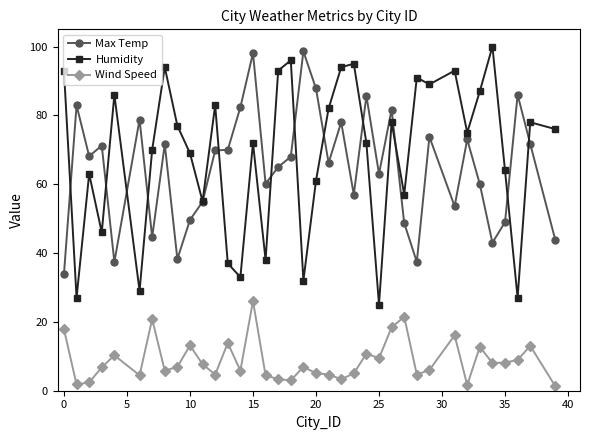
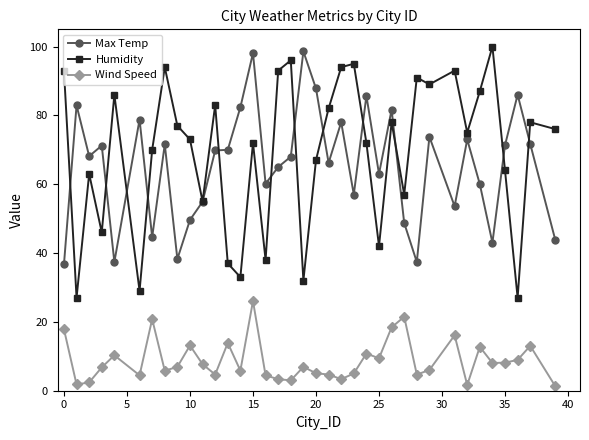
  {
    "Max Temp": {
-     "0": 34,
+     "0": 37,
      "10": 50,
      "15": 98,
      "20": 88,
      "25": 63,
-     "35": 49
+     "35": 71
    },
    "Humidity": {
-     "10": 69,
+     "10": 73,
      "15": 72,
-     "20": 61,
-     "25": 25,
+     "20": 67,
+     "25": 42,
      "35": 64
    },
    "Wind Speed": {
      "0": 18,
      "10": 13,
      "15": 26,
      "20": 5,
      "25": 9,
      "35": 8
    }
  }
